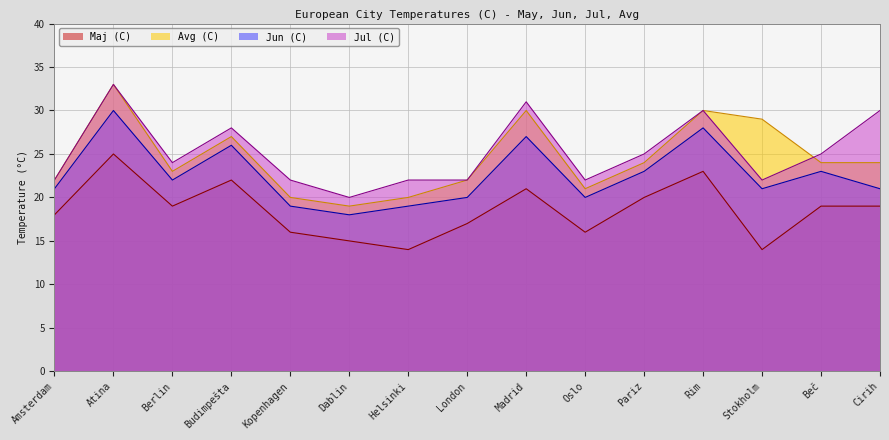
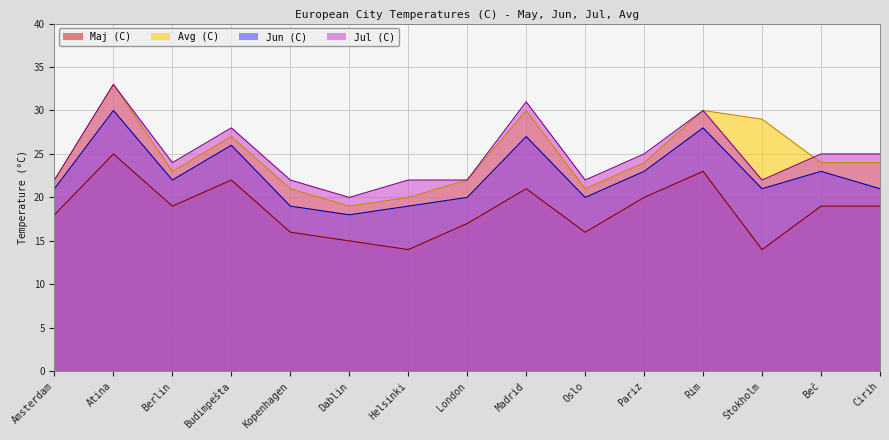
  {
    "Maj (C)": {
      "Amsterdam": 18,
      "Atina": 25,
      "Berlin": 19,
      "Budimpešta": 22,
      "Kopenhagen": 16,
      "Dablin": 15,
      "Helsinki": 14,
      "London": 17,
      "Madrid": 21,
      "Oslo": 16,
      "Pariz": 20,
      "Rim": 23,
      "Stokholm": 14,
      "Beč": 19,
      "Cirih": 19
    },
    "Avg (C)": {
      "Berlin": 23,
      "Budimpešta": 27,
-     "Kopenhagen": 20,
+     "Kopenhagen": 21,
      "Dablin": 19,
      "Helsinki": 20,
      "Madrid": 30,
      "Oslo": 21,
      "Pariz": 24,
      "Stokholm": 29,
      "Beč": 24,
      "Cirih": 24
    },
    "Jun (C)": {
      "Amsterdam": 21,
      "Atina": 30,
      "Berlin": 22,
      "Budimpešta": 26,
      "Kopenhagen": 19,
      "Dablin": 18,
      "Helsinki": 19,
      "London": 20,
      "Madrid": 27,
      "Oslo": 20,
      "Pariz": 23,
      "Rim": 28,
      "Stokholm": 21,
      "Beč": 23,
      "Cirih": 21
    },
    "Jul (C)": {
      "Berlin": 24,
      "Budimpešta": 28,
      "Kopenhagen": 22,
      "Dablin": 20,
      "Helsinki": 22,
      "Madrid": 31,
      "Oslo": 22,
      "Pariz": 25,
      "Stokholm": 22,
      "Beč": 25,
-     "Cirih": 30
+     "Cirih": 25
    }
  }
